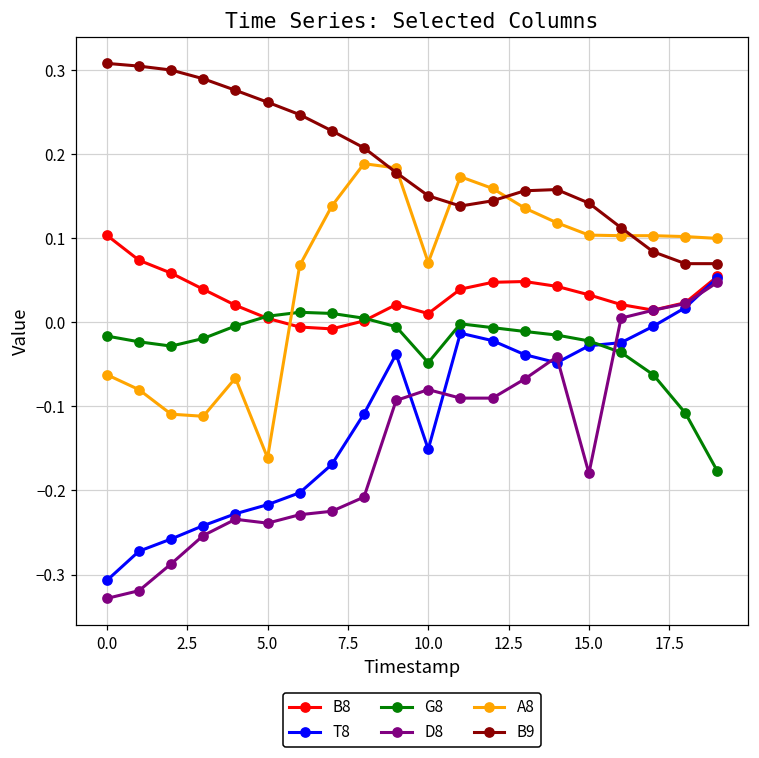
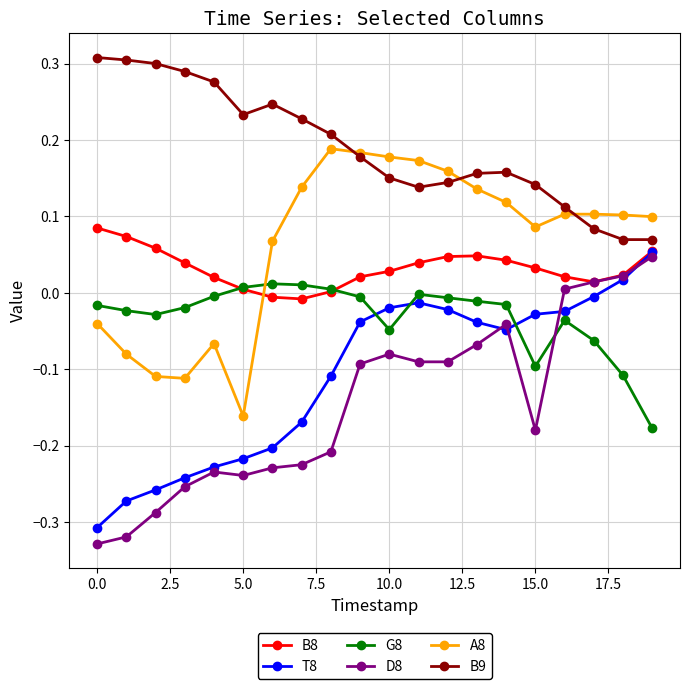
  {
    "B8": {
-     "0.0": 0.10,
-     "10.0": 0.01,
+     "0.0": 0.08,
+     "10.0": 0.03,
      "15.0": 0.03
    },
    "T8": {
      "0.0": -0.31,
      "5.0": -0.22,
-     "10.0": -0.15,
+     "10.0": -0.02,
      "15.0": -0.03
    },
    "G8": {
      "0.0": -0.02,
      "10.0": -0.05,
-     "15.0": -0.02
+     "15.0": -0.10
    },
    "D8": {
      "0.0": -0.33,
      "5.0": -0.24,
      "10.0": -0.08,
      "15.0": -0.18
    },
    "A8": {
-     "0.0": -0.06,
+     "0.0": -0.04,
      "5.0": -0.16,
-     "10.0": 0.07,
-     "15.0": 0.10
+     "10.0": 0.18,
+     "15.0": 0.09
    },
    "B9": {
      "0.0": 0.31,
-     "5.0": 0.26,
+     "5.0": 0.23,
      "10.0": 0.15,
      "15.0": 0.14
    }
  }
